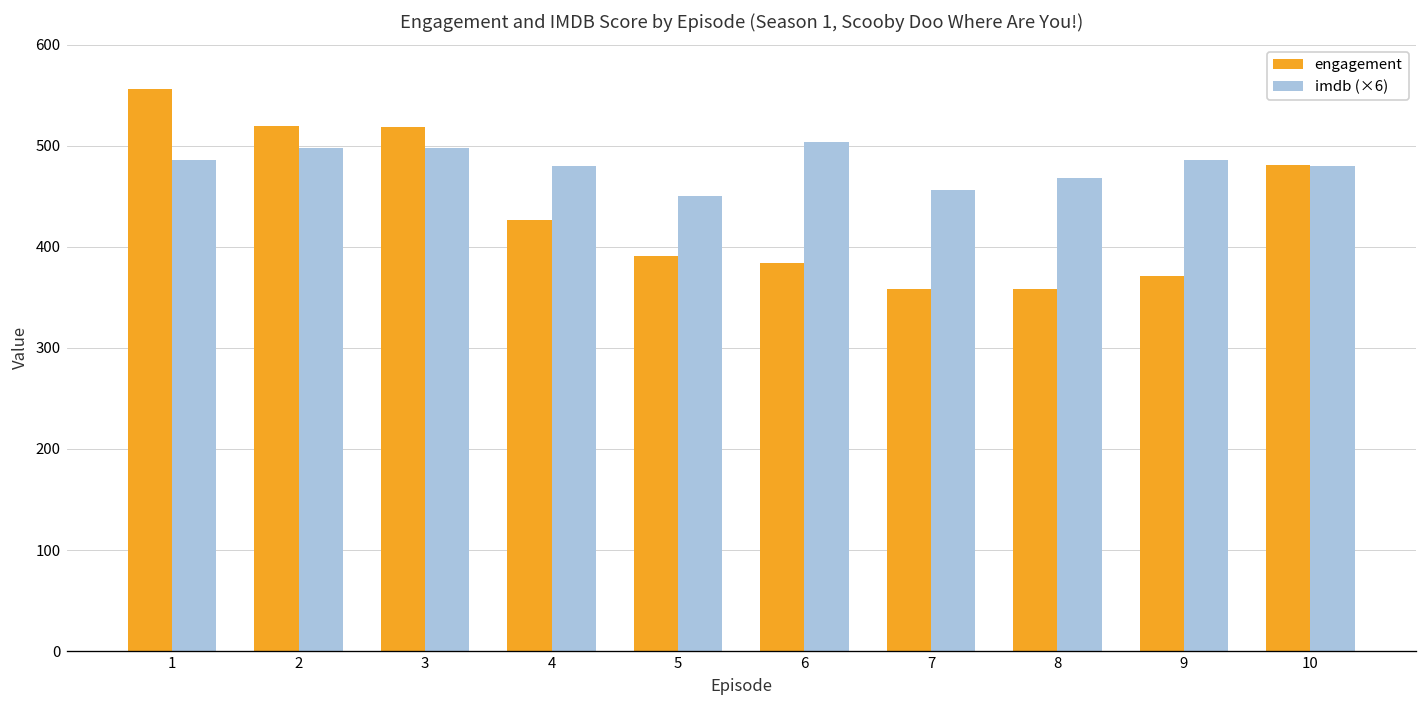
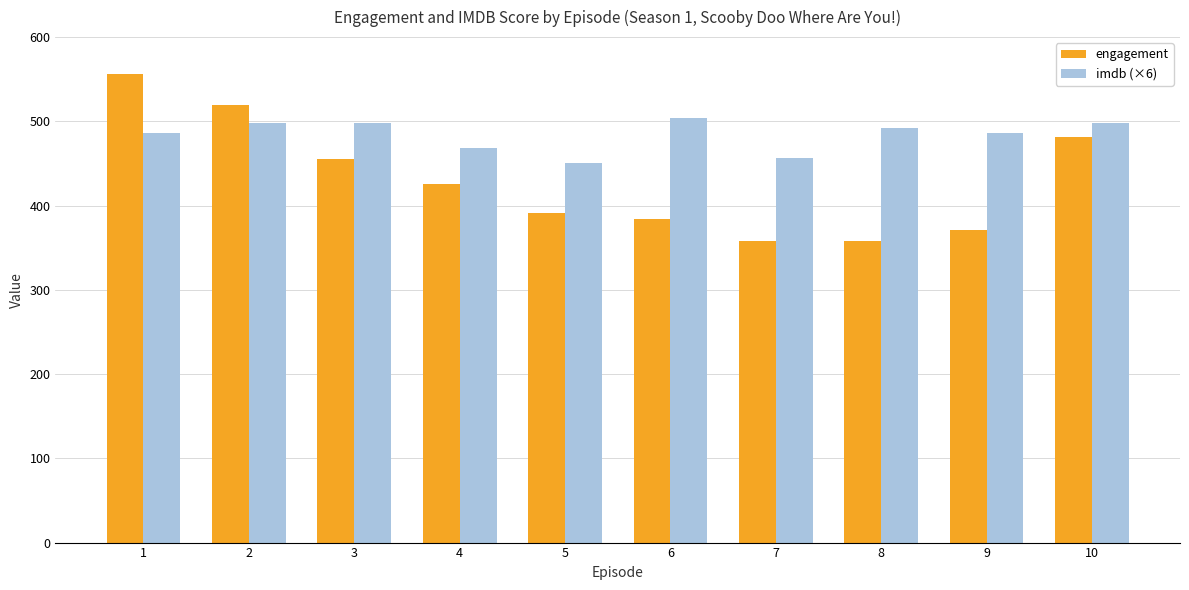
  {
    "engagement": {
      "1": 560,
      "2": 520,
-     "3": 520,
+     "3": 460,
      "4": 430,
      "5": 390,
      "6": 380,
      "7": 360,
      "8": 360,
      "9": 370,
      "10": 480
    },
    "imdb (×6)": {
      "1": 490,
      "2": 500,
      "3": 500,
-     "4": 480,
+     "4": 470,
      "5": 450,
      "6": 500,
      "7": 460,
-     "8": 470,
+     "8": 490,
      "9": 490,
-     "10": 480
+     "10": 500
    }
  }
